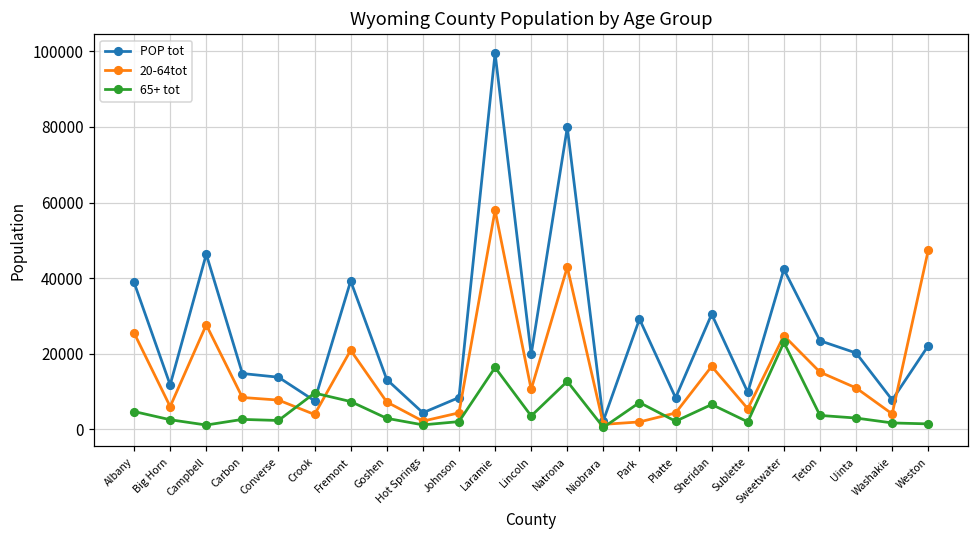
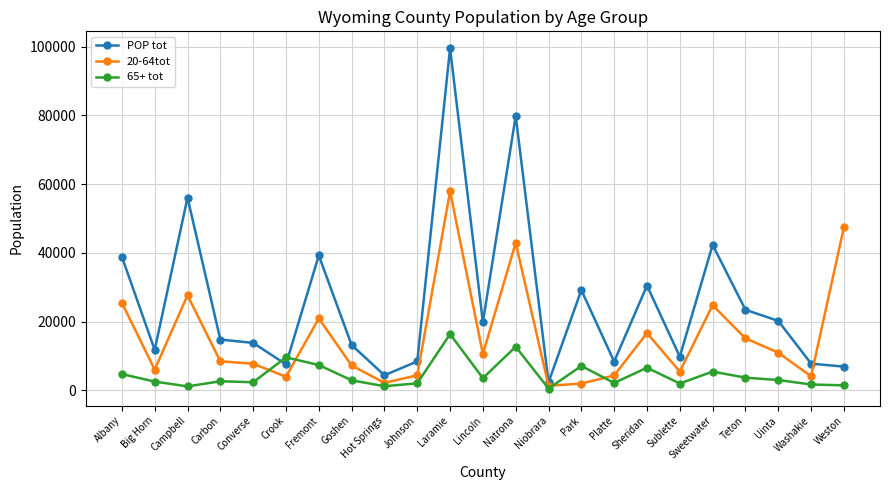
  {
    "POP tot": {
      "Albany": 39000,
      "Big Horn": 12000,
-     "Campbell": 46000,
+     "Campbell": 56000,
      "Carbon": 15000,
      "Converse": 14000,
      "Crook": 8000,
      "Fremont": 39000,
      "Goshen": 13000,
      "Hot Springs": 4000,
      "Johnson": 8000,
      "Laramie": 100000,
      "Lincoln": 20000,
      "Natrona": 80000,
      "Niobrara": 2000,
      "Park": 29000,
      "Platte": 8000,
      "Sheridan": 30000,
      "Sublette": 10000,
      "Sweetwater": 42000,
      "Teton": 23000,
      "Uinta": 20000,
      "Washakie": 8000,
-     "Weston": 22000
+     "Weston": 7000
    },
    "20-64tot": {
      "Albany": 26000,
      "Big Horn": 6000,
      "Campbell": 28000,
      "Carbon": 8000,
      "Converse": 8000,
      "Crook": 4000,
      "Fremont": 21000,
      "Goshen": 7000,
      "Hot Springs": 2000,
      "Johnson": 4000,
      "Laramie": 58000,
      "Lincoln": 11000,
      "Natrona": 43000,
      "Niobrara": 1000,
      "Park": 2000,
      "Platte": 4000,
      "Sheridan": 17000,
      "Sublette": 5000,
      "Sweetwater": 25000,
      "Teton": 15000,
      "Uinta": 11000,
      "Washakie": 4000,
      "Weston": 47000
    },
    "65+ tot": {
      "Albany": 5000,
      "Big Horn": 3000,
      "Campbell": 1000,
      "Carbon": 3000,
      "Converse": 2000,
      "Crook": 10000,
      "Fremont": 7000,
      "Goshen": 3000,
      "Hot Springs": 1000,
      "Johnson": 2000,
      "Laramie": 16000,
      "Lincoln": 4000,
      "Natrona": 13000,
      "Niobrara": 1000,
      "Park": 7000,
      "Platte": 2000,
      "Sheridan": 7000,
      "Sublette": 2000,
-     "Sweetwater": 23000,
+     "Sweetwater": 5000,
      "Teton": 4000,
      "Uinta": 3000,
      "Washakie": 2000,
      "Weston": 1000
    }
  }
